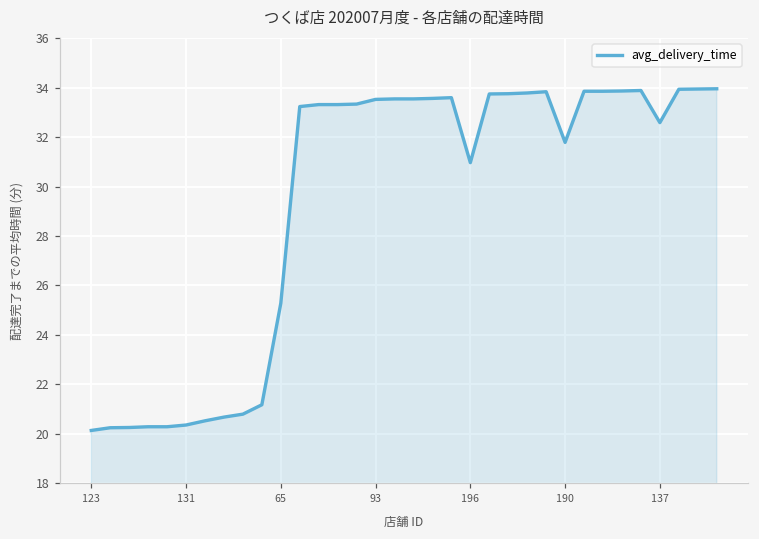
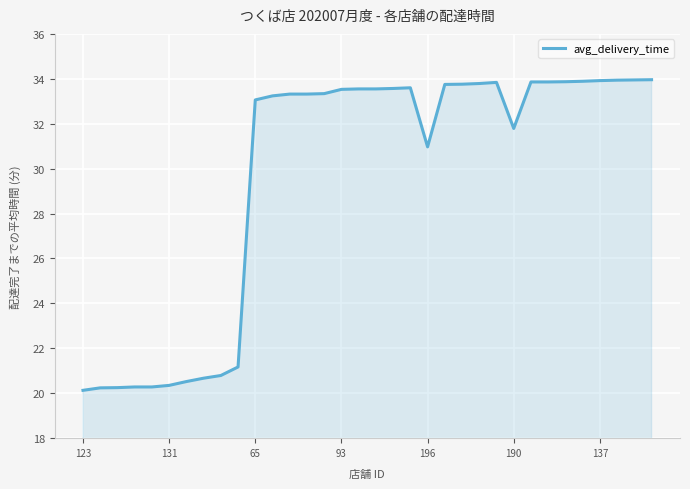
  {
    "123": 20.1,
    "131": 20.4,
-   "65": 25.3,
+   "65": 33.1,
    "93": 33.5,
    "196": 31.0,
    "190": 31.8,
-   "137": 32.6
+   "137": 33.9
  }
